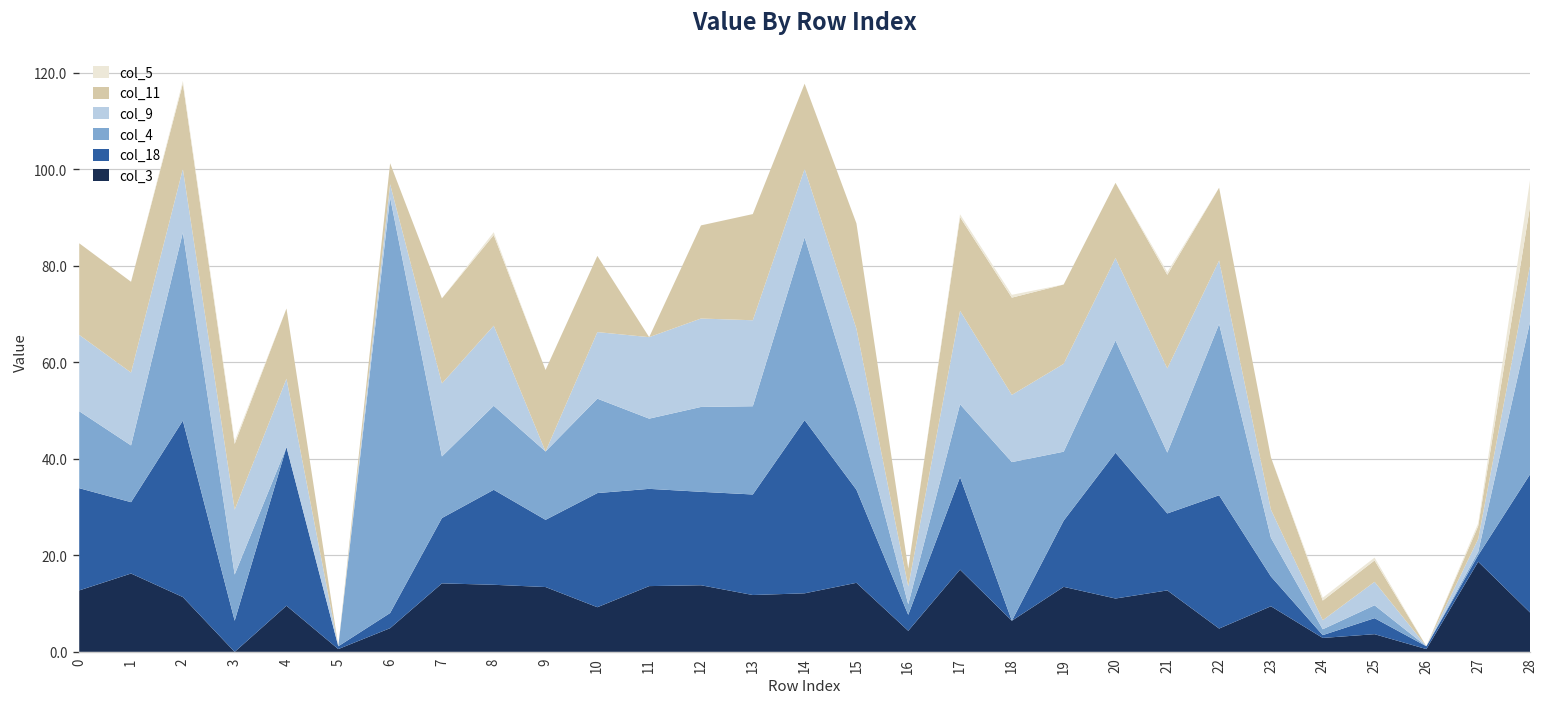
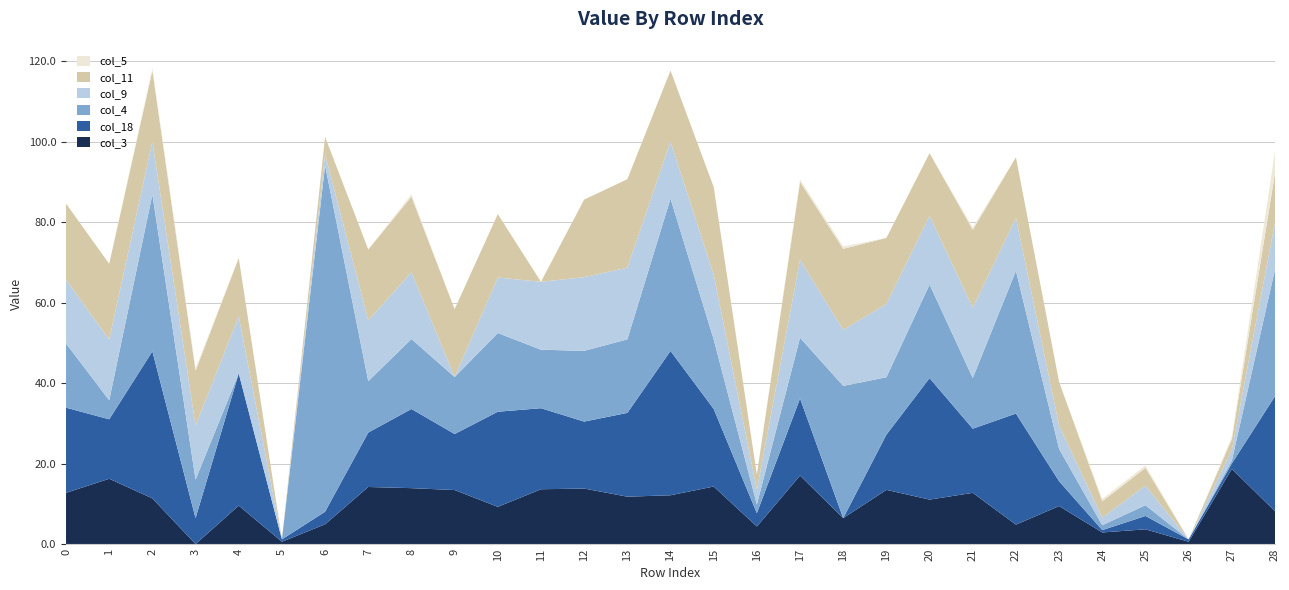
  {
    "col_18": {
-     "12": 19
+     "12": 17
    },
    "col_4": {
-     "1": 12
+     "1": 5
    },
    "col_5": {
      "28": 5
    }
  }
